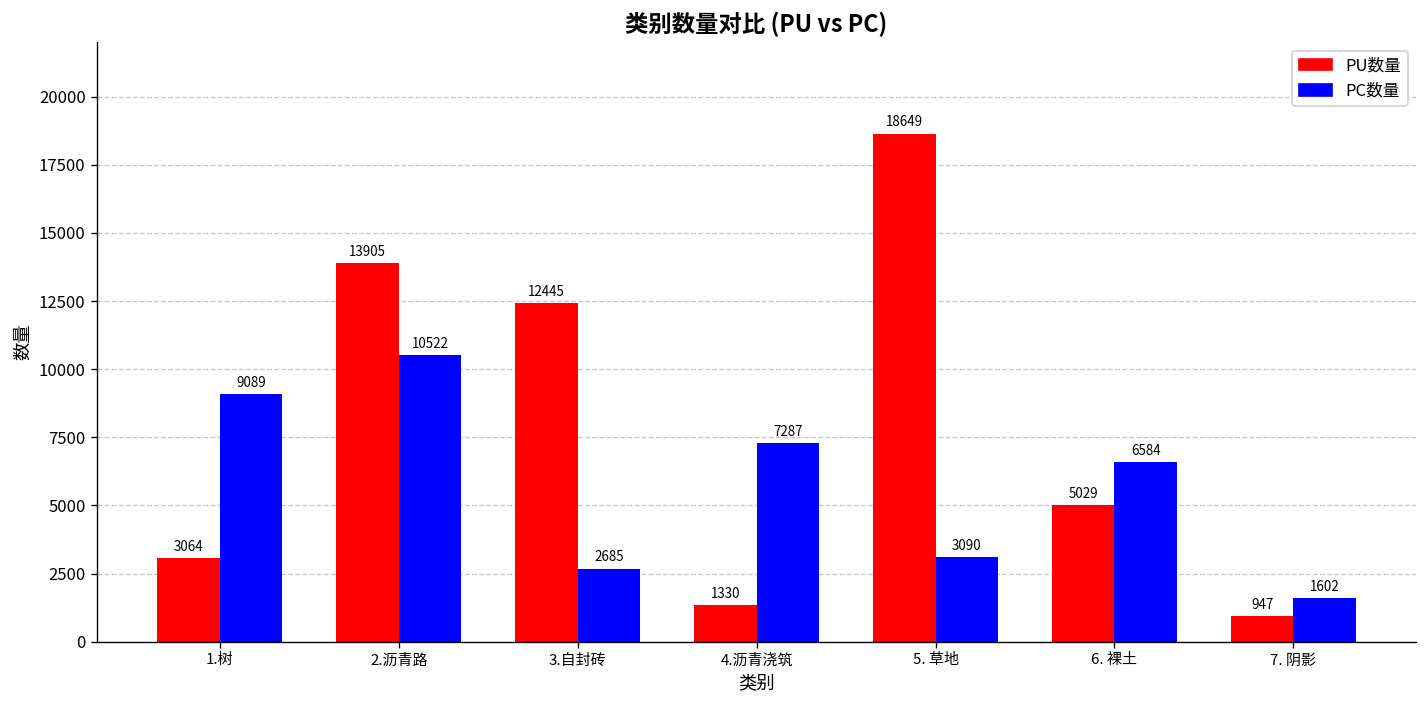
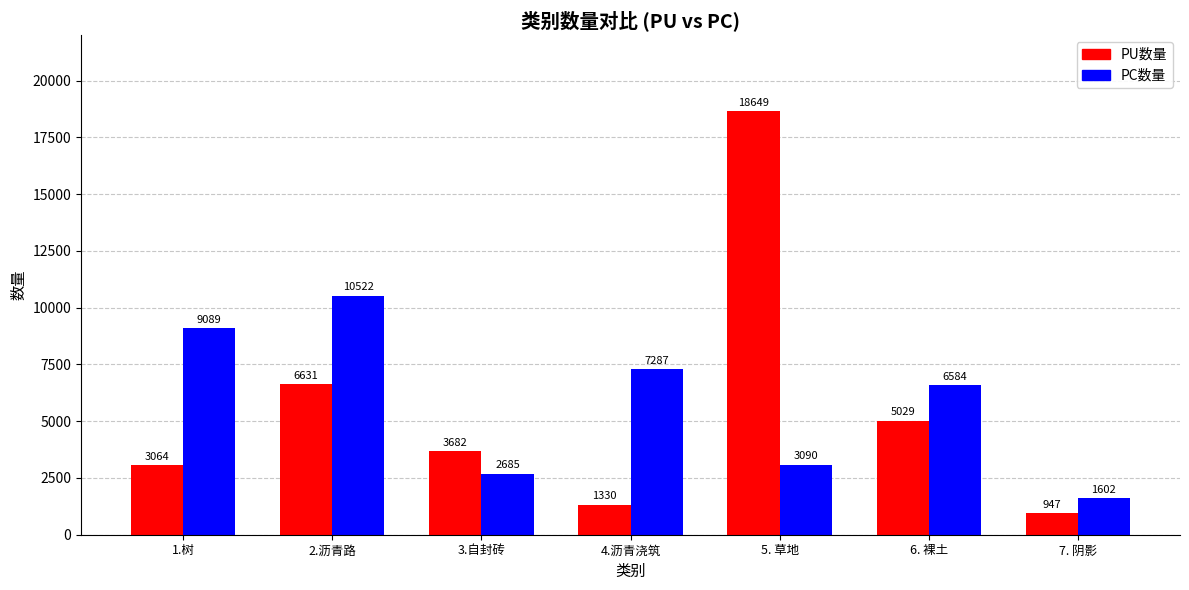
  {
    "PU数量": {
      "1.树": 3064,
-     "2.沥青路": 13905,
-     "3.自封砖": 12445,
+     "2.沥青路": 6631,
+     "3.自封砖": 3682,
      "4.沥青浇筑": 1330,
      "5. 草地": 18649,
      "6. 裸土": 5029,
      "7. 阴影": 947
    },
    "PC数量": {
      "1.树": 9089,
      "2.沥青路": 10522,
      "3.自封砖": 2685,
      "4.沥青浇筑": 7287,
      "5. 草地": 3090,
      "6. 裸土": 6584,
      "7. 阴影": 1602
    }
  }
